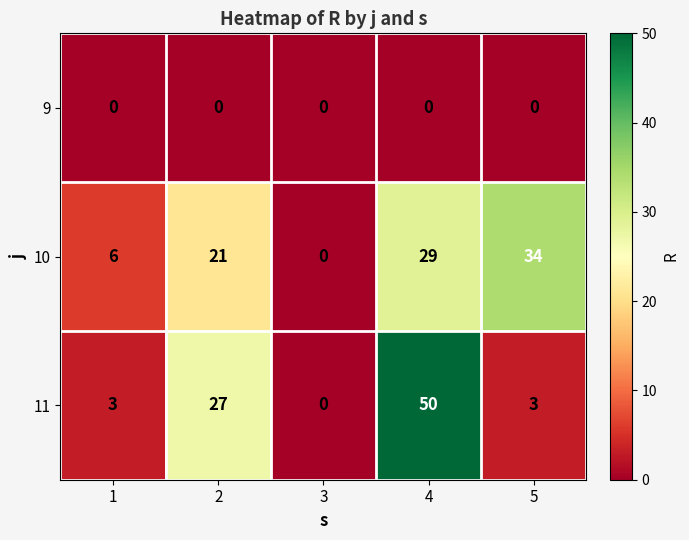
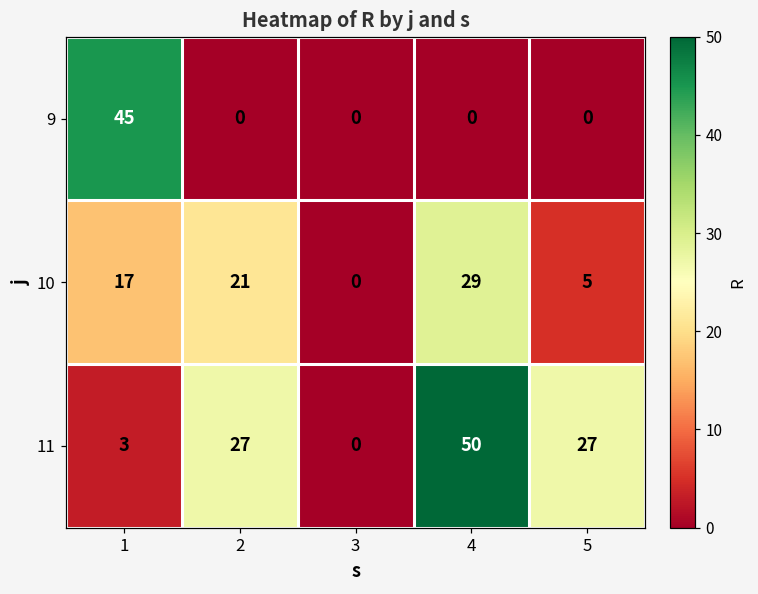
  {
    "9": {
-     "1": 0,
+     "1": 45,
      "2": 0,
      "3": 0,
      "4": 0,
      "5": 0
    },
    "10": {
-     "1": 6,
+     "1": 17,
      "2": 21,
      "3": 0,
      "4": 29,
-     "5": 34
+     "5": 5
    },
    "11": {
      "1": 3,
      "2": 27,
      "3": 0,
      "4": 50,
-     "5": 3
+     "5": 27
    }
  }
